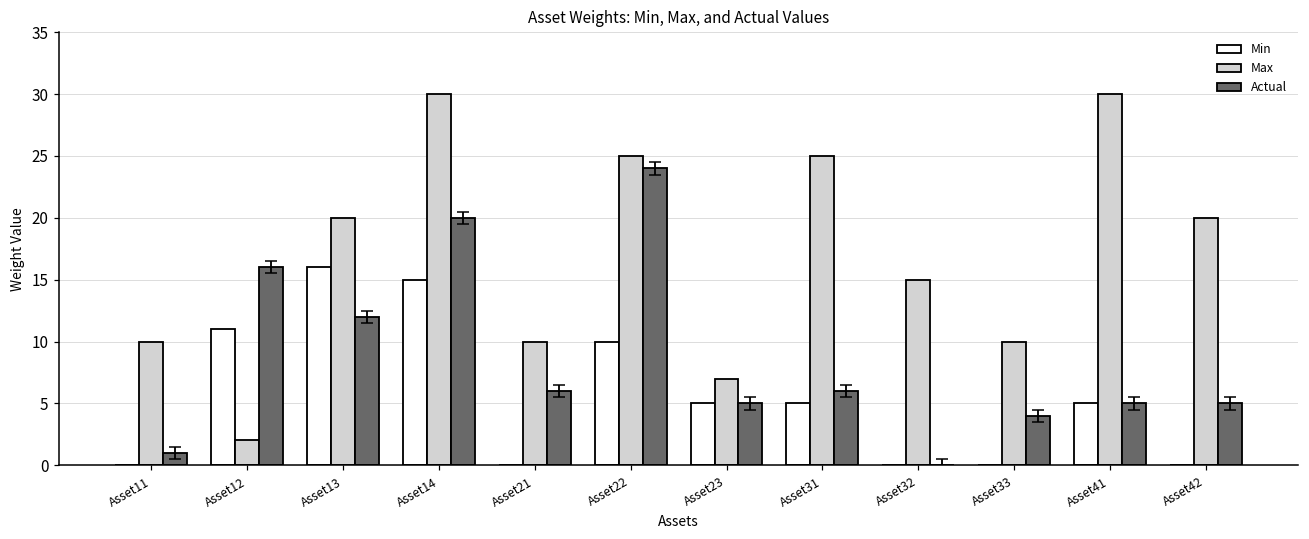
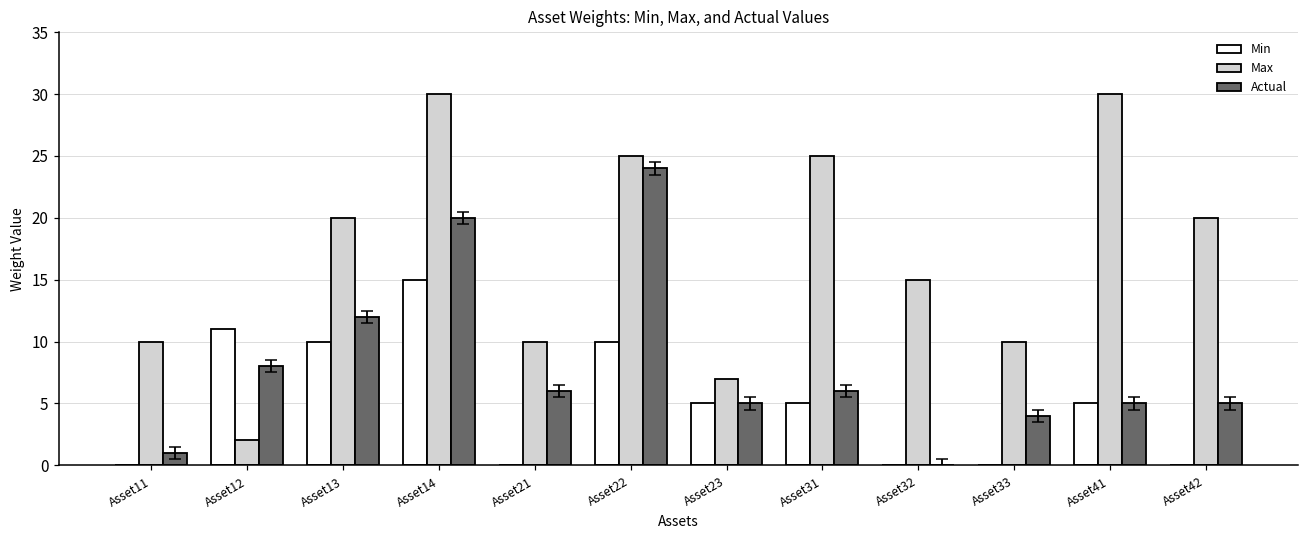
  {
    "Min": {
      "Asset11": 0,
      "Asset12": 11,
-     "Asset13": 16,
+     "Asset13": 10,
      "Asset14": 15,
      "Asset21": 0,
      "Asset22": 10,
      "Asset23": 5,
      "Asset31": 5,
      "Asset32": 0,
      "Asset33": 0,
      "Asset41": 5,
      "Asset42": 0
    },
    "Max": {
      "Asset11": 10,
      "Asset12": 2,
      "Asset13": 20,
      "Asset14": 30,
      "Asset21": 10,
      "Asset22": 25,
      "Asset23": 7,
      "Asset31": 25,
      "Asset32": 15,
      "Asset33": 10,
      "Asset41": 30,
      "Asset42": 20
    },
    "Actual": {
      "Asset11": 1,
-     "Asset12": 16,
+     "Asset12": 8,
      "Asset13": 12,
      "Asset14": 20,
      "Asset21": 6,
      "Asset22": 24,
      "Asset23": 5,
      "Asset31": 6,
      "Asset32": 0,
      "Asset33": 4,
      "Asset41": 5,
      "Asset42": 5
    }
  }
